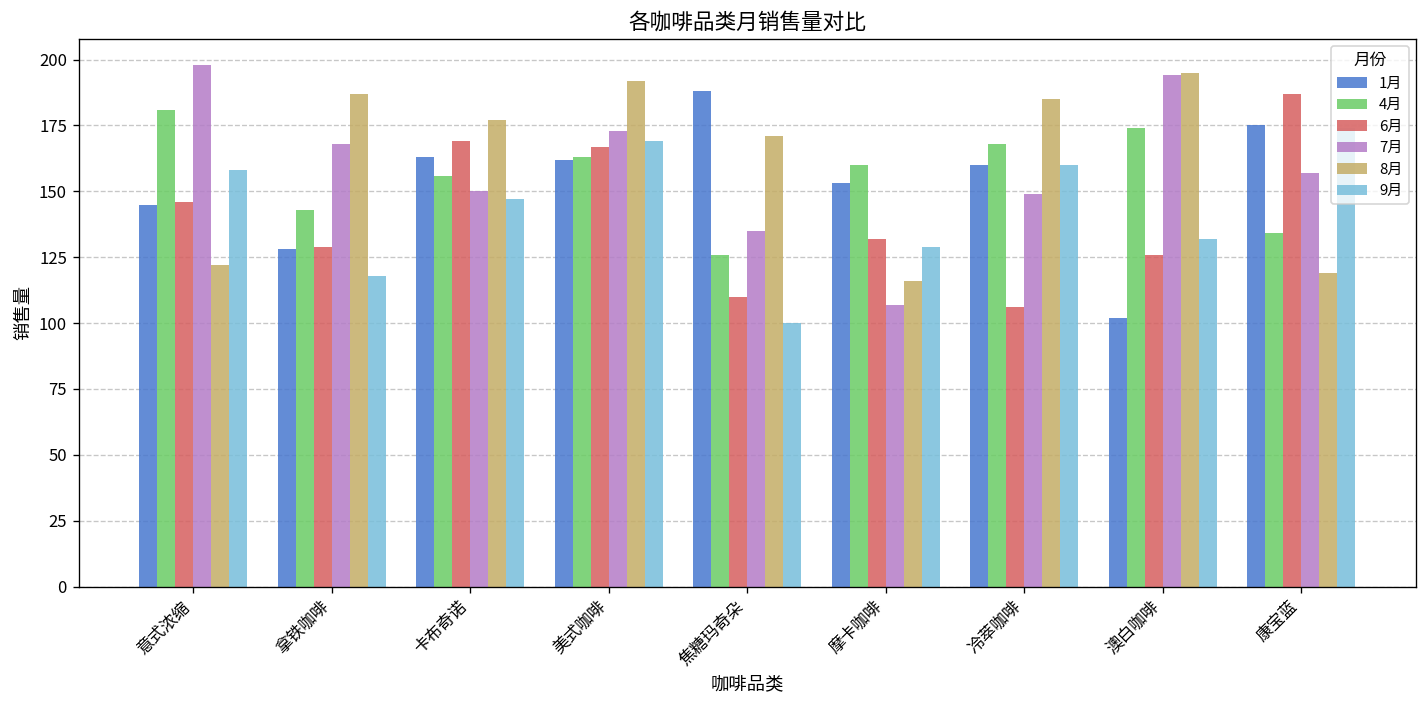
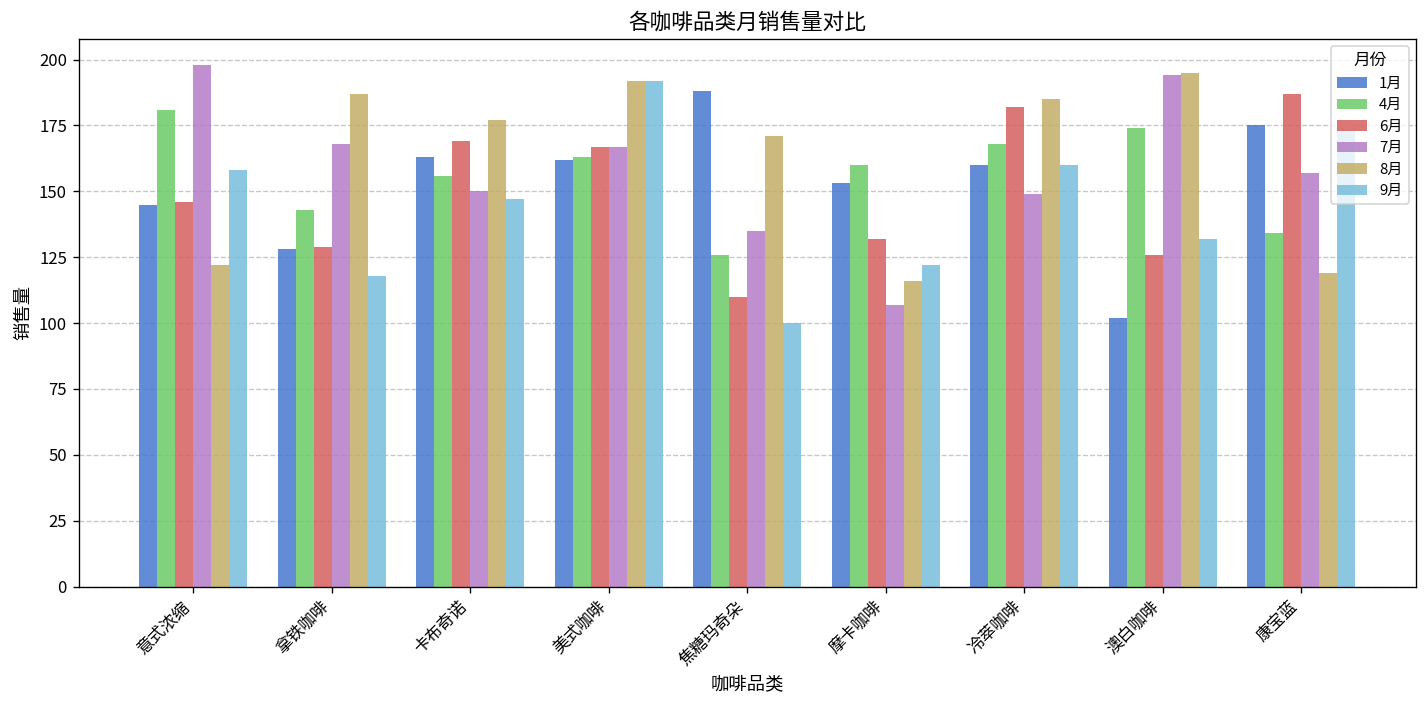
  {
    "1月": {
      "意式浓缩": 145,
      "拿铁咖啡": 128,
      "卡布奇诺": 163,
      "美式咖啡": 162,
      "焦糖玛奇朵": 188,
      "摩卡咖啡": 153,
      "冷萃咖啡": 160,
      "澳白咖啡": 102,
      "康宝蓝": 175
    },
    "4月": {
      "意式浓缩": 181,
      "拿铁咖啡": 143,
      "卡布奇诺": 156,
      "美式咖啡": 163,
      "焦糖玛奇朵": 126,
      "摩卡咖啡": 160,
      "冷萃咖啡": 168,
      "澳白咖啡": 174,
      "康宝蓝": 134
    },
    "6月": {
      "意式浓缩": 146,
      "拿铁咖啡": 129,
      "卡布奇诺": 169,
      "美式咖啡": 167,
      "焦糖玛奇朵": 110,
      "摩卡咖啡": 132,
-     "冷萃咖啡": 106,
+     "冷萃咖啡": 182,
      "澳白咖啡": 126,
      "康宝蓝": 187
    },
    "7月": {
      "意式浓缩": 198,
      "拿铁咖啡": 168,
      "卡布奇诺": 150,
-     "美式咖啡": 173,
+     "美式咖啡": 167,
      "焦糖玛奇朵": 135,
      "摩卡咖啡": 107,
      "冷萃咖啡": 149,
      "澳白咖啡": 194,
      "康宝蓝": 157
    },
    "8月": {
      "意式浓缩": 122,
      "拿铁咖啡": 187,
      "卡布奇诺": 177,
      "美式咖啡": 192,
      "焦糖玛奇朵": 171,
      "摩卡咖啡": 116,
      "冷萃咖啡": 185,
      "澳白咖啡": 195,
      "康宝蓝": 119
    },
    "9月": {
      "意式浓缩": 158,
      "拿铁咖啡": 118,
      "卡布奇诺": 147,
-     "美式咖啡": 169,
+     "美式咖啡": 192,
      "焦糖玛奇朵": 100,
-     "摩卡咖啡": 129,
+     "摩卡咖啡": 122,
      "冷萃咖啡": 160,
      "澳白咖啡": 132
    }
  }
